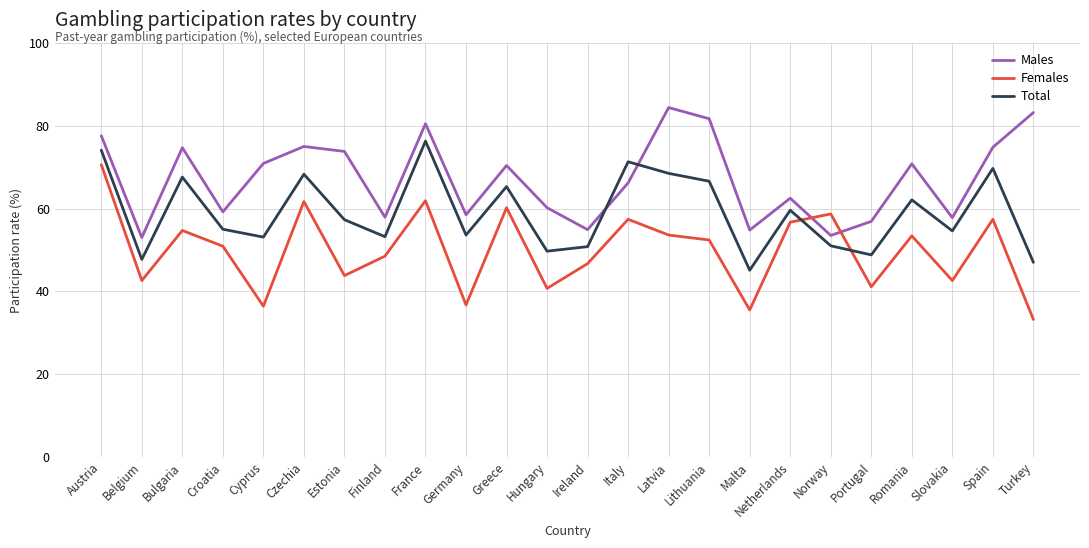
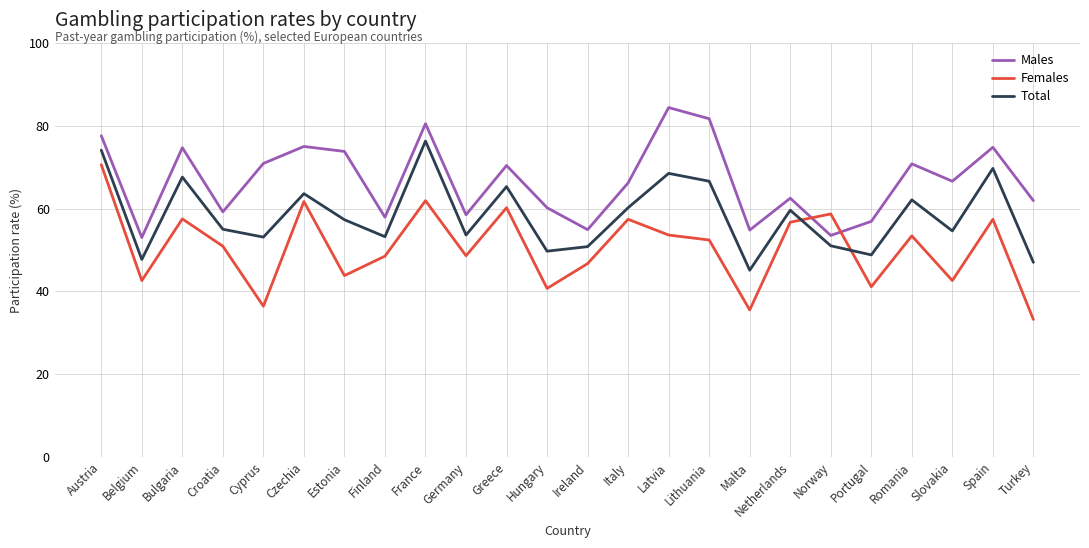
  {
    "Males": {
      "Austria": 78,
      "Belgium": 53,
      "Bulgaria": 75,
      "Croatia": 59,
      "Cyprus": 71,
      "Czechia": 75,
      "Estonia": 74,
      "Finland": 58,
      "France": 81,
      "Germany": 59,
      "Greece": 70,
      "Hungary": 60,
      "Ireland": 55,
      "Italy": 66,
      "Latvia": 84,
      "Lithuania": 82,
      "Malta": 55,
      "Netherlands": 63,
      "Norway": 54,
      "Portugal": 57,
      "Romania": 71,
-     "Slovakia": 58,
+     "Slovakia": 67,
      "Spain": 75,
-     "Turkey": 83
+     "Turkey": 62
    },
    "Females": {
      "Austria": 71,
      "Belgium": 43,
-     "Bulgaria": 55,
+     "Bulgaria": 58,
      "Croatia": 51,
      "Cyprus": 36,
      "Czechia": 62,
      "Estonia": 44,
      "Finland": 49,
      "France": 62,
-     "Germany": 37,
+     "Germany": 49,
      "Greece": 60,
      "Hungary": 41,
      "Ireland": 47,
      "Italy": 57,
      "Latvia": 54,
      "Lithuania": 52,
      "Malta": 36,
      "Netherlands": 57,
      "Norway": 59,
      "Portugal": 41,
      "Romania": 53,
      "Slovakia": 43,
      "Spain": 57,
      "Turkey": 33
    },
    "Total": {
      "Austria": 74,
      "Belgium": 48,
      "Bulgaria": 68,
      "Croatia": 55,
      "Cyprus": 53,
-     "Czechia": 68,
+     "Czechia": 64,
      "Estonia": 57,
      "Finland": 53,
      "France": 76,
      "Germany": 54,
      "Greece": 65,
      "Hungary": 50,
      "Ireland": 51,
-     "Italy": 71,
+     "Italy": 60,
      "Latvia": 69,
      "Lithuania": 67,
      "Malta": 45,
      "Netherlands": 60,
      "Norway": 51,
      "Portugal": 49,
      "Romania": 62,
      "Slovakia": 55,
      "Spain": 70,
      "Turkey": 47
    }
  }
